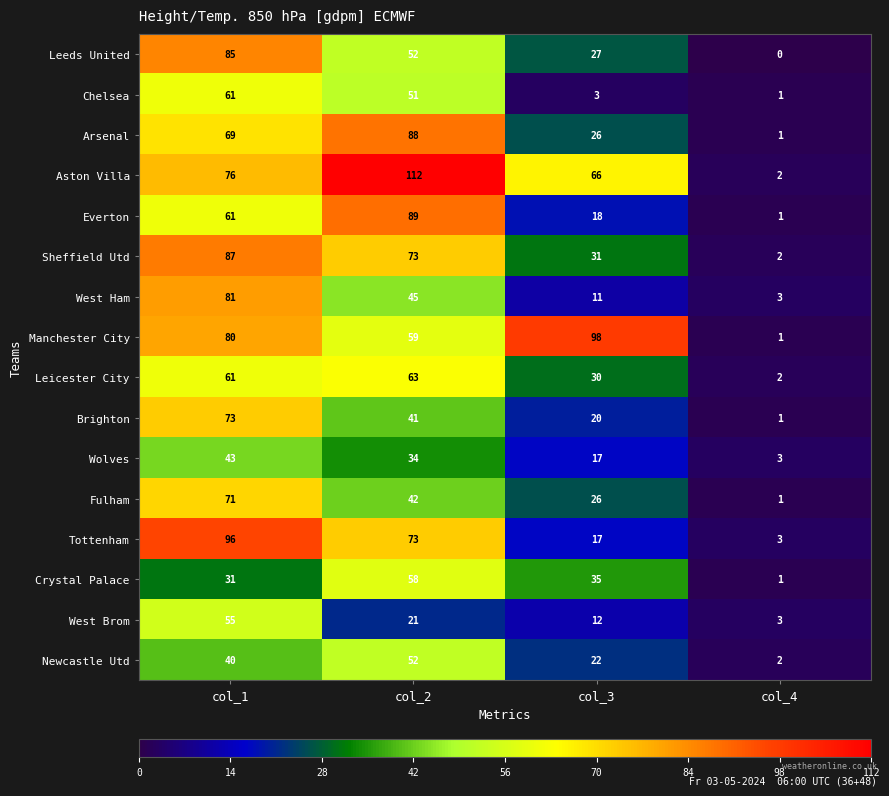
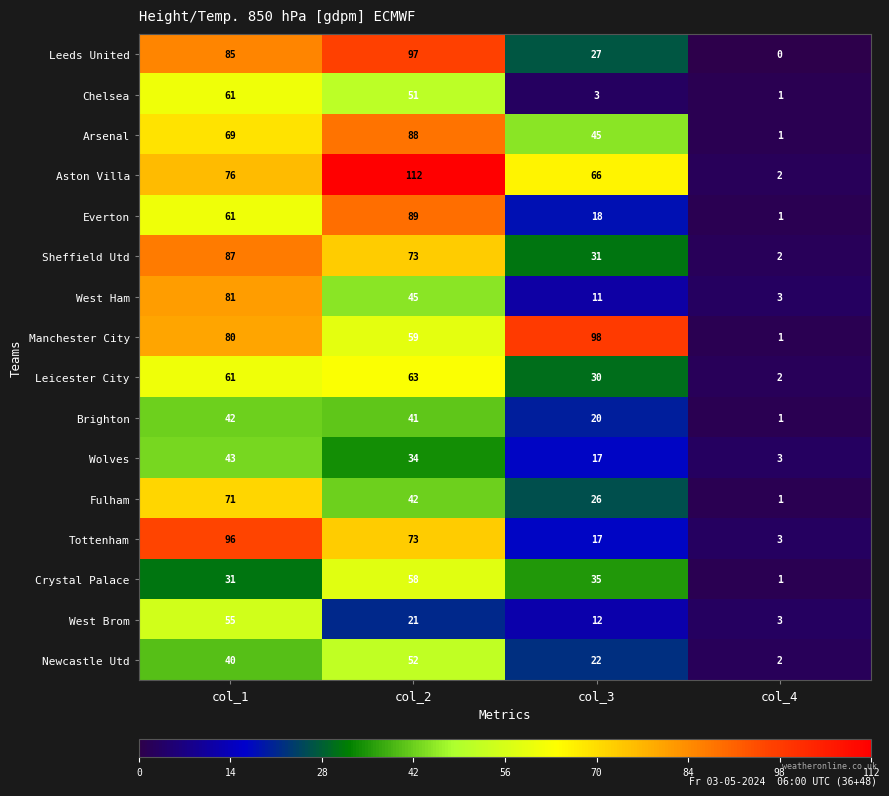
  {
    "Leeds United": {
      "col_1": 85,
-     "col_2": 52,
+     "col_2": 97,
      "col_3": 27,
      "col_4": 0
    },
    "Chelsea": {
      "col_1": 61,
      "col_2": 51,
      "col_3": 3,
      "col_4": 1
    },
    "Arsenal": {
      "col_1": 69,
      "col_2": 88,
-     "col_3": 26,
+     "col_3": 45,
      "col_4": 1
    },
    "Aston Villa": {
      "col_1": 76,
      "col_2": 112,
      "col_3": 66,
      "col_4": 2
    },
    "Everton": {
      "col_1": 61,
      "col_2": 89,
      "col_3": 18,
      "col_4": 1
    },
    "Sheffield Utd": {
      "col_1": 87,
      "col_2": 73,
      "col_3": 31,
      "col_4": 2
    },
    "West Ham": {
      "col_1": 81,
      "col_2": 45,
      "col_3": 11,
      "col_4": 3
    },
    "Manchester City": {
      "col_1": 80,
      "col_2": 59,
      "col_3": 98,
      "col_4": 1
    },
    "Leicester City": {
      "col_1": 61,
      "col_2": 63,
      "col_3": 30,
      "col_4": 2
    },
    "Brighton": {
-     "col_1": 73,
+     "col_1": 42,
      "col_2": 41,
      "col_3": 20,
      "col_4": 1
    },
    "Wolves": {
      "col_1": 43,
      "col_2": 34,
      "col_3": 17,
      "col_4": 3
    },
    "Fulham": {
      "col_1": 71,
      "col_2": 42,
      "col_3": 26,
      "col_4": 1
    },
    "Tottenham": {
      "col_1": 96,
      "col_2": 73,
      "col_3": 17,
      "col_4": 3
    },
    "Crystal Palace": {
      "col_1": 31,
      "col_2": 58,
      "col_3": 35,
      "col_4": 1
    },
    "West Brom": {
      "col_1": 55,
      "col_2": 21,
      "col_3": 12,
      "col_4": 3
    },
    "Newcastle Utd": {
      "col_1": 40,
      "col_2": 52,
      "col_3": 22,
      "col_4": 2
    }
  }
